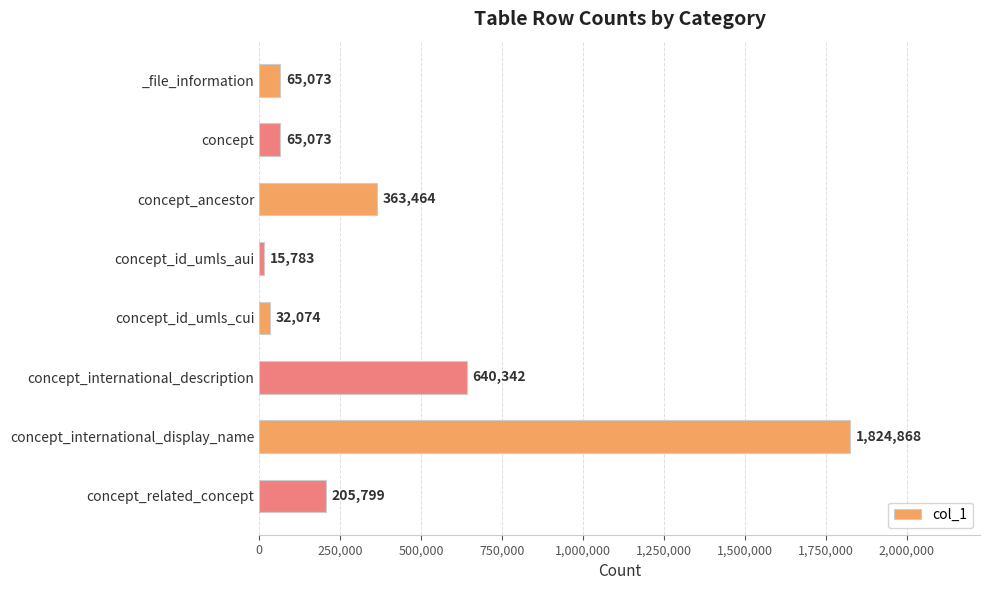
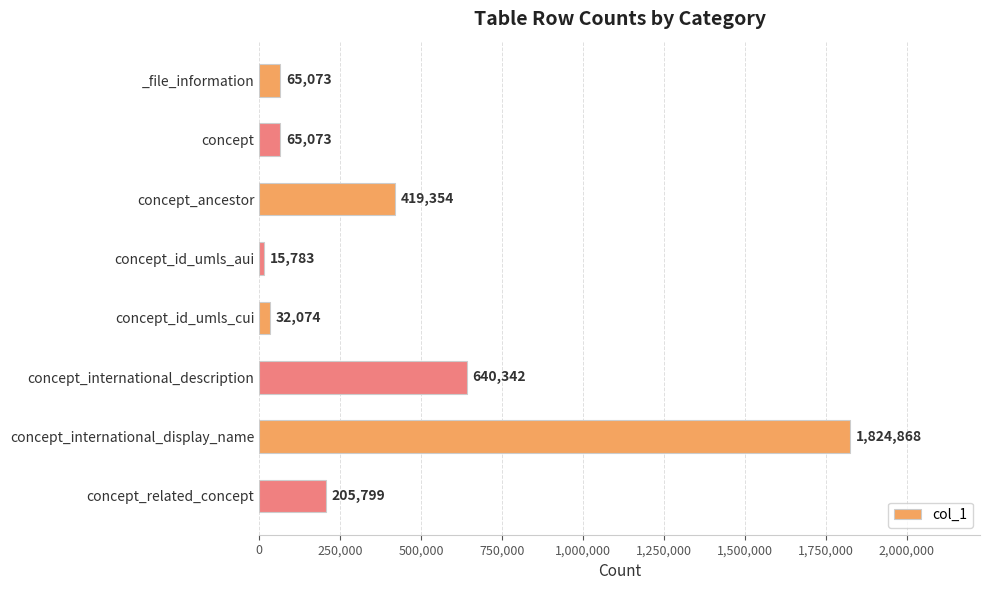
  {
    "_file_information": "65,073",
    "concept": "65,073",
-   "concept_ancestor": "363,464",
+   "concept_ancestor": "419,354",
    "concept_id_umls_aui": "15,783",
    "concept_id_umls_cui": "32,074",
    "concept_international_description": "640,342",
    "concept_international_display_name": "1,824,868",
    "concept_related_concept": "205,799"
  }
